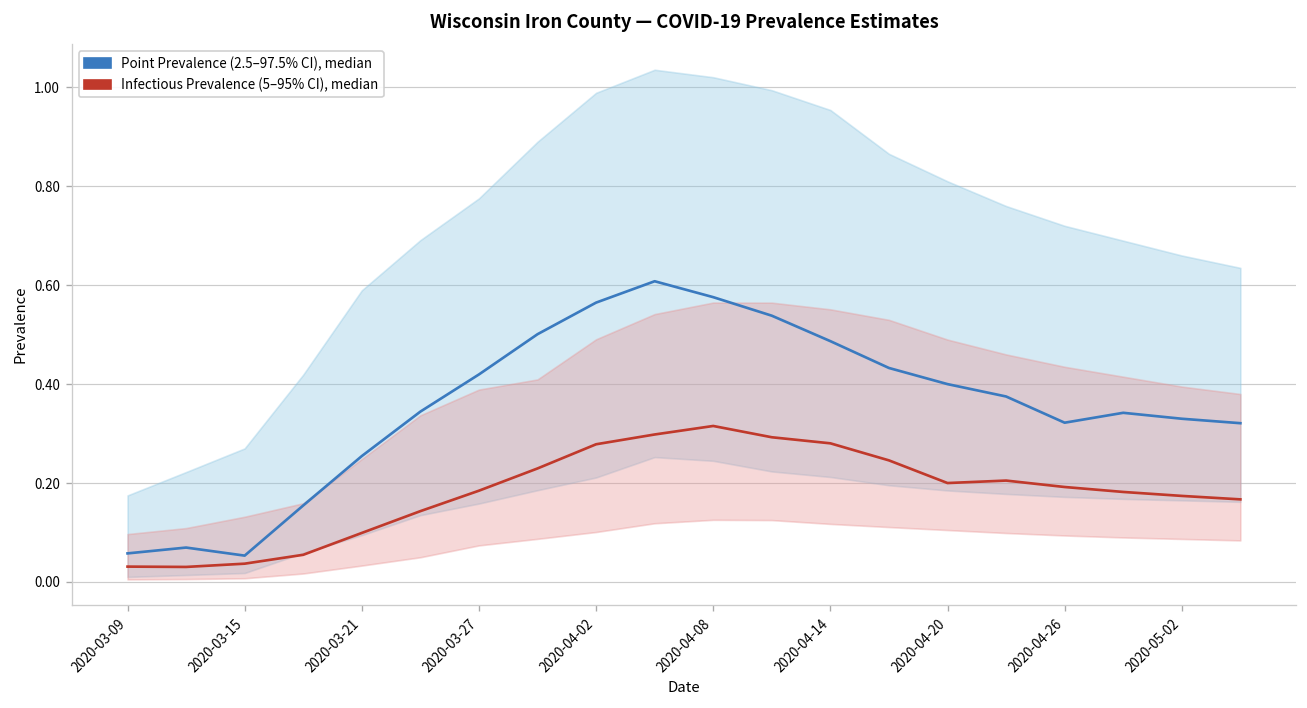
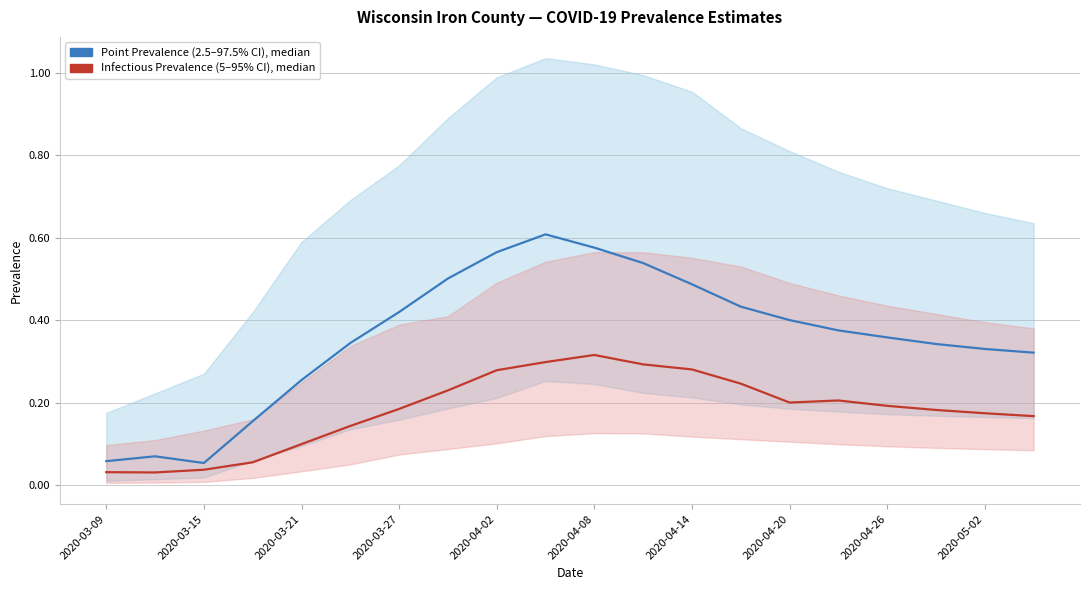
  {
    "Point Prevalence (2.5–97.5% CI), median": {
      "2020-03-09": 0.06,
      "2020-03-15": 0.05,
      "2020-03-27": 0.42,
      "2020-04-02": 0.56,
      "2020-04-08": 0.58,
      "2020-04-14": 0.49,
      "2020-04-20": 0.40,
-     "2020-04-26": 0.32,
+     "2020-04-26": 0.36,
      "2020-05-02": 0.33
    },
    "Infectious Prevalence (5–95% CI), median": {
      "2020-03-09": 0.03,
      "2020-03-15": 0.04,
      "2020-03-21": 0.10,
      "2020-03-27": 0.18,
      "2020-04-02": 0.28,
      "2020-04-08": 0.32,
      "2020-04-14": 0.28,
      "2020-04-20": 0.20,
      "2020-04-26": 0.19,
      "2020-05-02": 0.17
    }
  }
